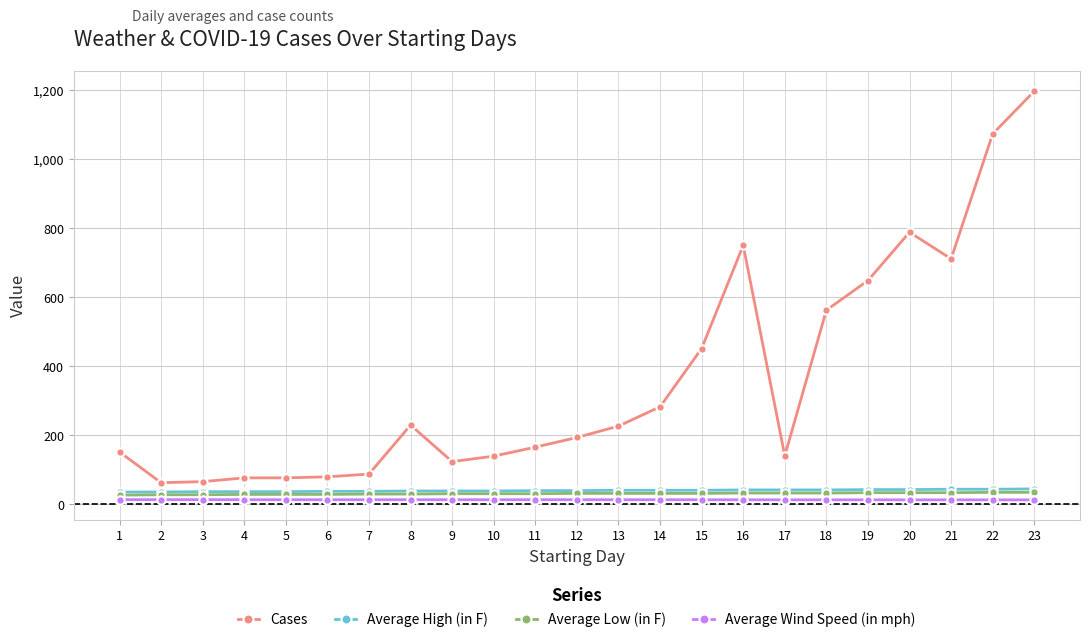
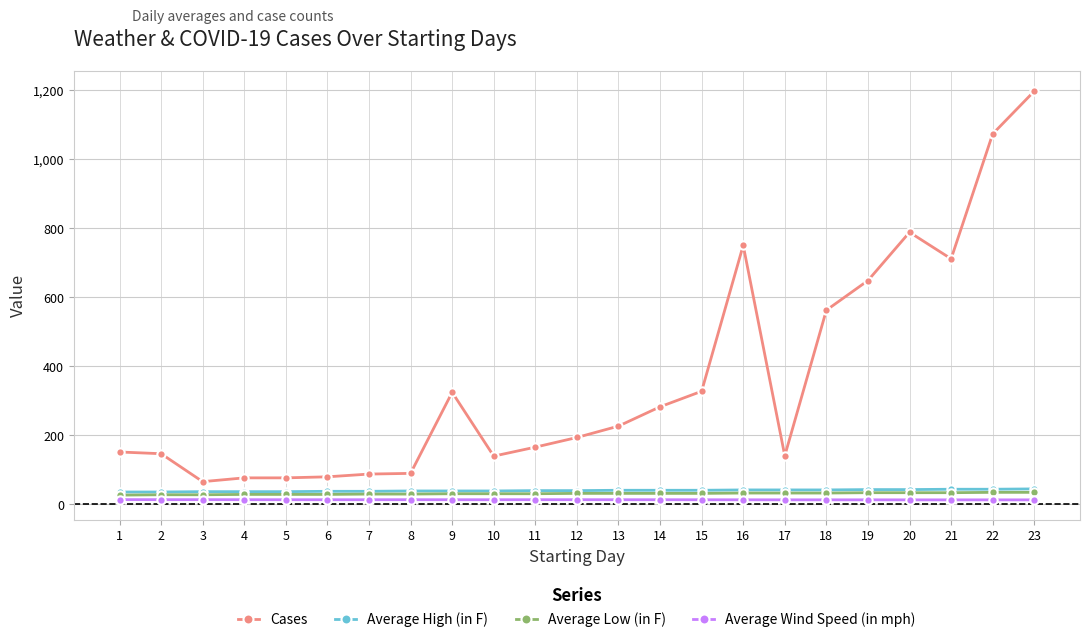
  {
    "Cases": {
      "1": "150",
-     "2": "60",
+     "2": "150",
      "3": "70",
      "4": "80",
      "5": "80",
      "6": "80",
      "7": "90",
-     "8": "230",
-     "9": "120",
+     "8": "90",
+     "9": "330",
      "10": "140",
      "11": "170",
      "12": "190",
      "13": "230",
      "14": "280",
-     "15": "450",
+     "15": "330",
      "16": "750",
      "17": "140",
      "18": "560",
      "19": "650",
      "20": "790",
      "21": "710",
      "22": "1,070",
      "23": "1,200"
    },
    "Average High (in F)": {
      "1": "40",
      "2": "40",
      "3": "40",
      "4": "40",
      "5": "40",
      "6": "40",
      "7": "40",
      "8": "40",
      "9": "40",
      "10": "40",
      "11": "40",
      "12": "40",
      "13": "40",
      "14": "40",
      "15": "40",
      "16": "40",
      "17": "40",
      "18": "40",
      "19": "40",
      "20": "40",
      "21": "40",
      "22": "40",
      "23": "50"
    },
    "Average Low (in F)": {
      "1": "30",
      "2": "30",
      "3": "30",
      "4": "30",
      "5": "30",
      "6": "30",
      "7": "30",
      "8": "30",
      "9": "30",
      "10": "30",
      "11": "30",
      "12": "30",
      "13": "30",
      "14": "30",
      "15": "30",
      "16": "30",
      "17": "30",
      "18": "30",
      "19": "30",
      "20": "30",
      "21": "30",
      "22": "40",
      "23": "40"
    },
    "Average Wind Speed (in mph)": {
      "1": "10",
      "2": "10",
      "3": "10",
      "4": "10",
      "5": "10",
      "6": "10",
      "7": "10",
      "8": "10",
      "9": "10",
      "10": "10",
      "11": "10",
      "12": "10",
      "13": "10",
      "14": "10",
      "15": "10",
      "16": "10",
      "17": "10",
      "18": "10",
      "19": "10",
      "20": "10",
      "21": "10",
      "22": "10",
      "23": "10"
    }
  }
